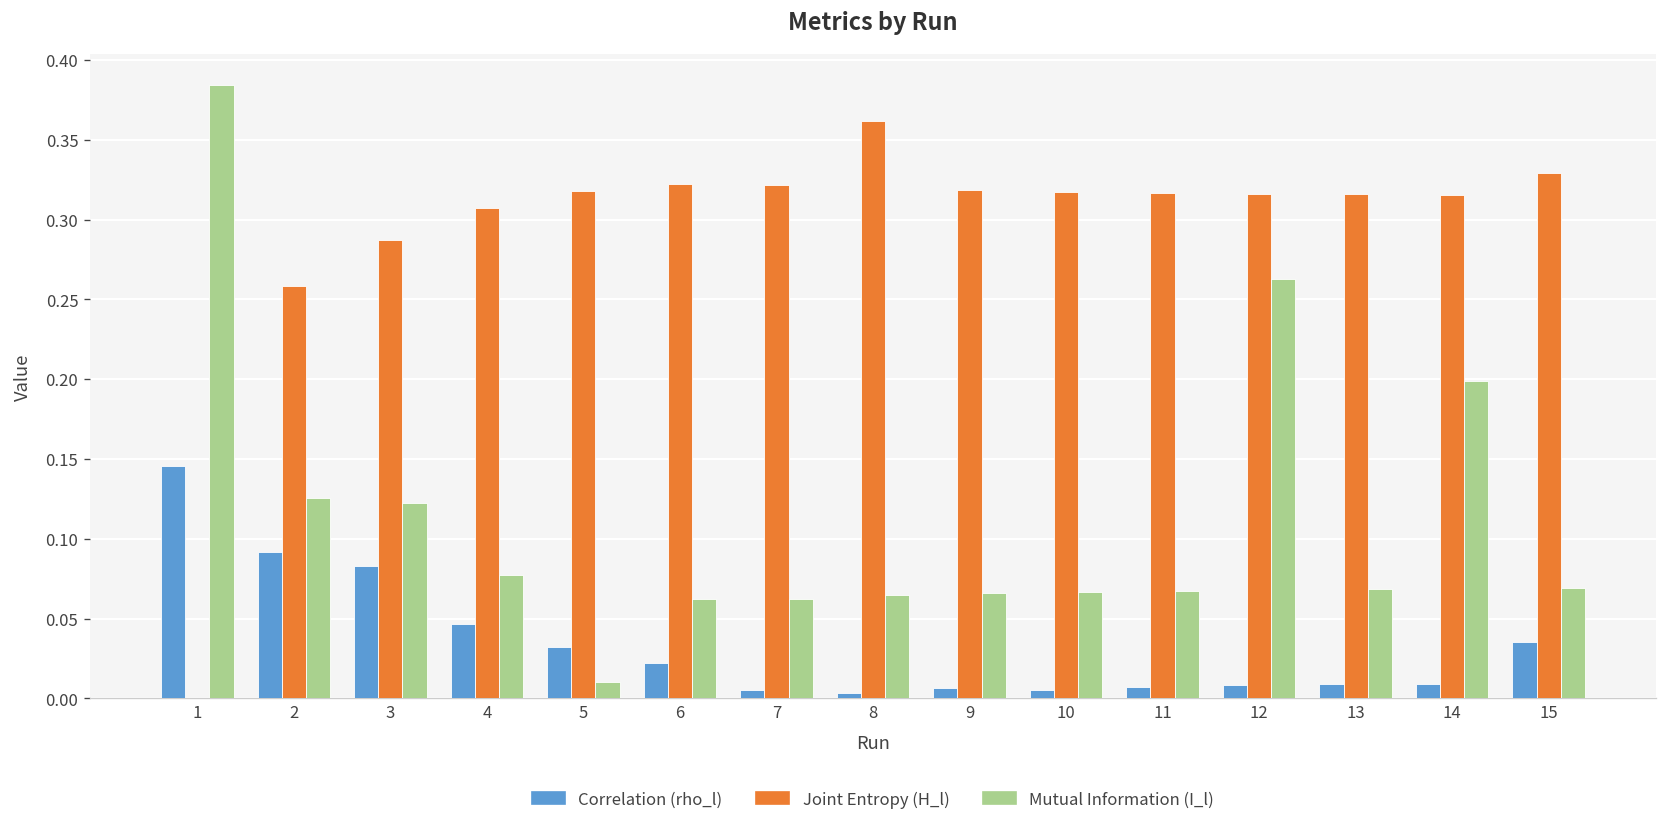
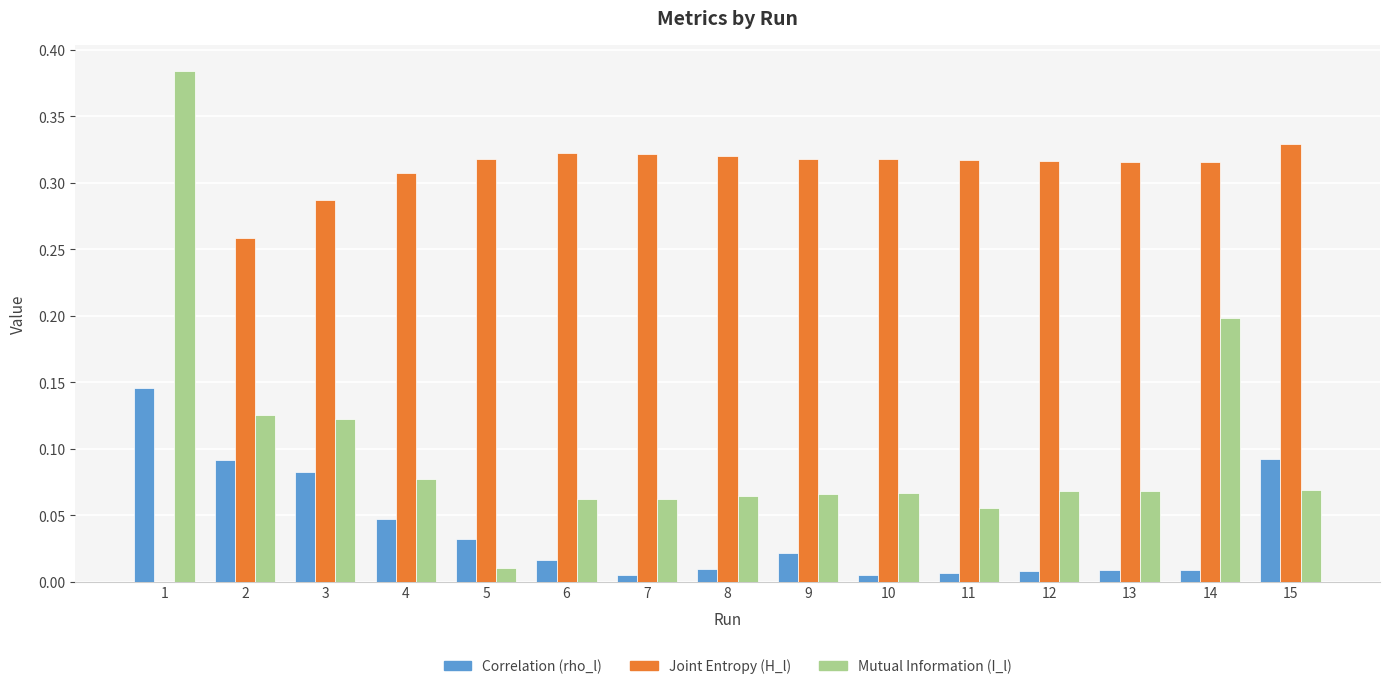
  {
    "Correlation (rho_l)": {
      "1": 0.146,
      "2": 0.092,
      "3": 0.083,
      "4": 0.047,
      "5": 0.032,
-     "6": 0.022,
+     "6": 0.016,
      "7": 0.005,
-     "8": 0.003,
-     "9": 0.007,
+     "8": 0.010,
+     "9": 0.022,
      "10": 0.005,
      "11": 0.007,
      "12": 0.008,
      "13": 0.009,
      "14": 0.009,
-     "15": 0.035
+     "15": 0.093
    },
    "Joint Entropy (H_l)": {
      "1": 0.000,
      "2": 0.259,
      "3": 0.287,
      "4": 0.307,
      "5": 0.318,
      "6": 0.322,
      "7": 0.322,
-     "8": 0.362,
+     "8": 0.320,
      "9": 0.318,
      "10": 0.318,
      "11": 0.317,
      "12": 0.316,
      "13": 0.316,
      "14": 0.315,
      "15": 0.329
    },
    "Mutual Information (I_l)": {
      "1": 0.384,
      "2": 0.126,
      "3": 0.122,
      "4": 0.077,
      "5": 0.010,
      "6": 0.062,
      "7": 0.062,
      "8": 0.065,
      "9": 0.066,
      "10": 0.067,
-     "11": 0.067,
-     "12": 0.263,
+     "11": 0.056,
+     "12": 0.068,
      "13": 0.069,
      "14": 0.199,
      "15": 0.069
    }
  }
